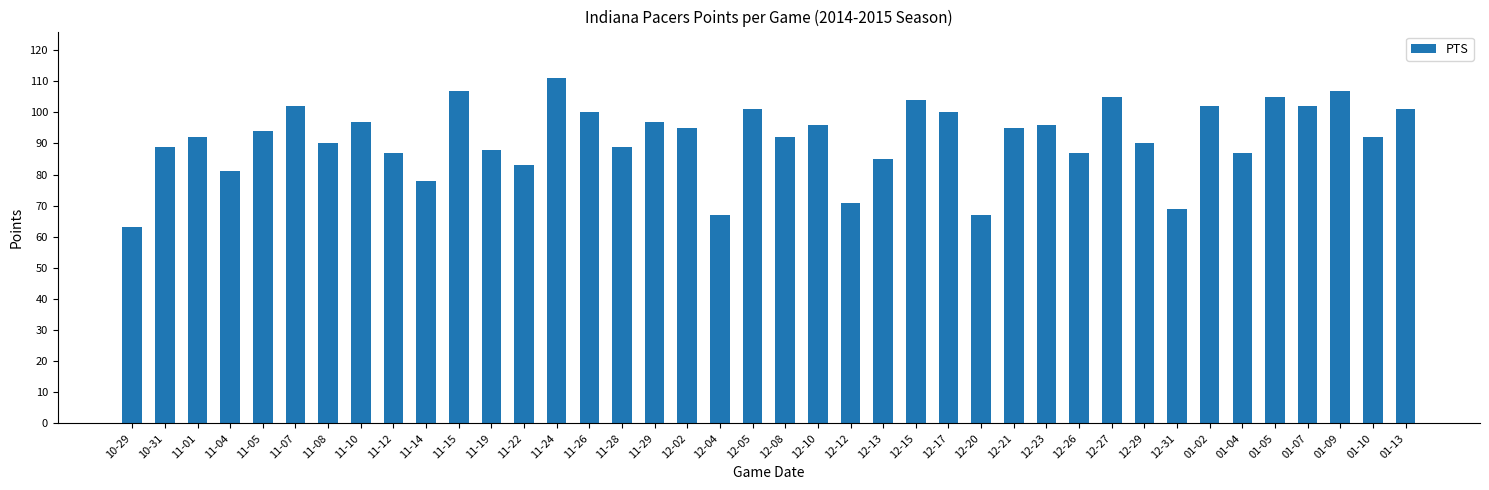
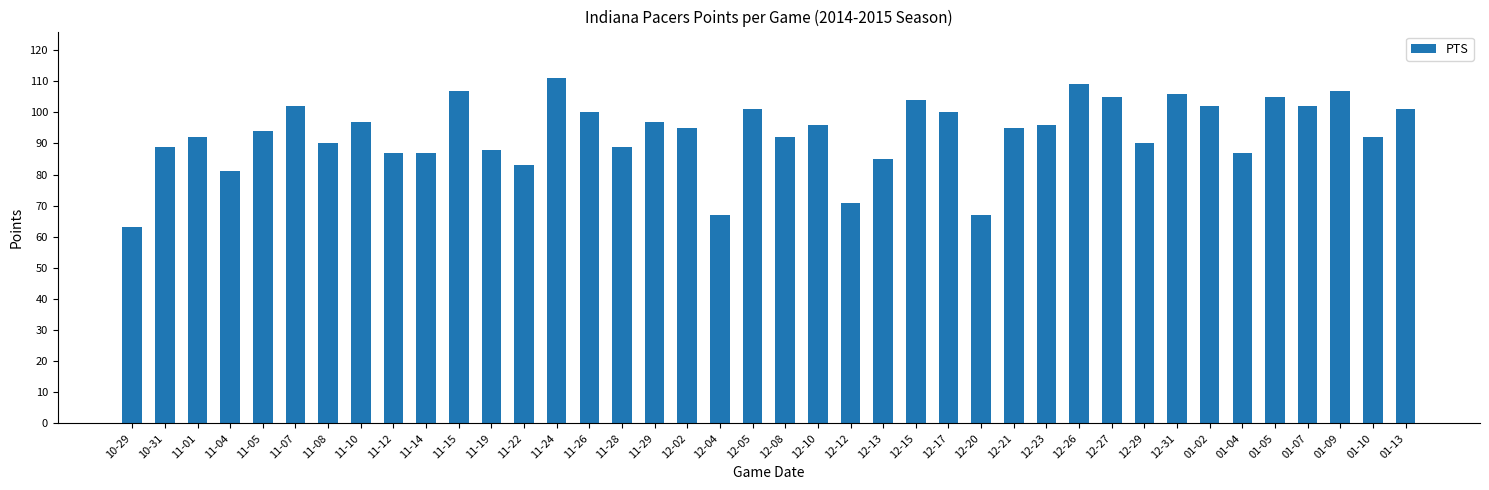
  {
    "10-29": 63,
    "10-31": 89,
    "11-01": 92,
    "11-04": 81,
    "11-05": 94,
    "11-07": 102,
    "11-08": 90,
    "11-10": 97,
    "11-12": 87,
-   "11-14": 78,
+   "11-14": 87,
    "11-15": 107,
    "11-19": 88,
    "11-22": 83,
    "11-24": 111,
    "11-26": 100,
    "11-28": 89,
    "11-29": 97,
    "12-02": 95,
    "12-04": 67,
    "12-05": 101,
    "12-08": 92,
    "12-10": 96,
    "12-12": 71,
    "12-13": 85,
    "12-15": 104,
    "12-17": 100,
    "12-20": 67,
    "12-21": 95,
    "12-23": 96,
-   "12-26": 87,
+   "12-26": 109,
    "12-27": 105,
    "12-29": 90,
-   "12-31": 69,
+   "12-31": 106,
    "01-02": 102,
    "01-04": 87,
    "01-05": 105,
    "01-07": 102,
    "01-09": 107,
    "01-10": 92,
    "01-13": 101
  }
